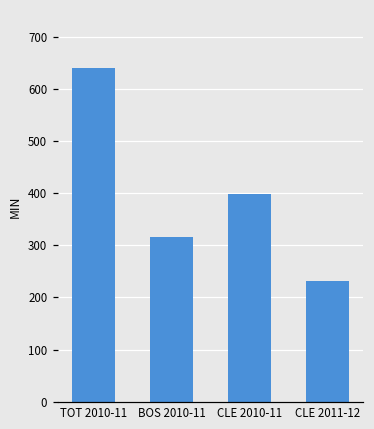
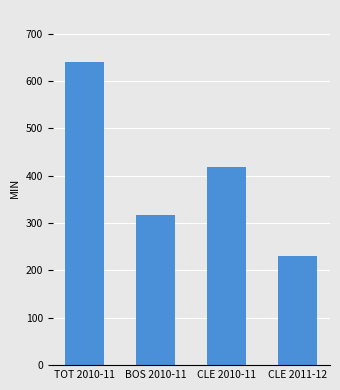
  {
    "TOT 2010-11": 640,
    "BOS 2010-11": 320,
-   "CLE 2010-11": 400,
+   "CLE 2010-11": 420,
    "CLE 2011-12": 230
  }
